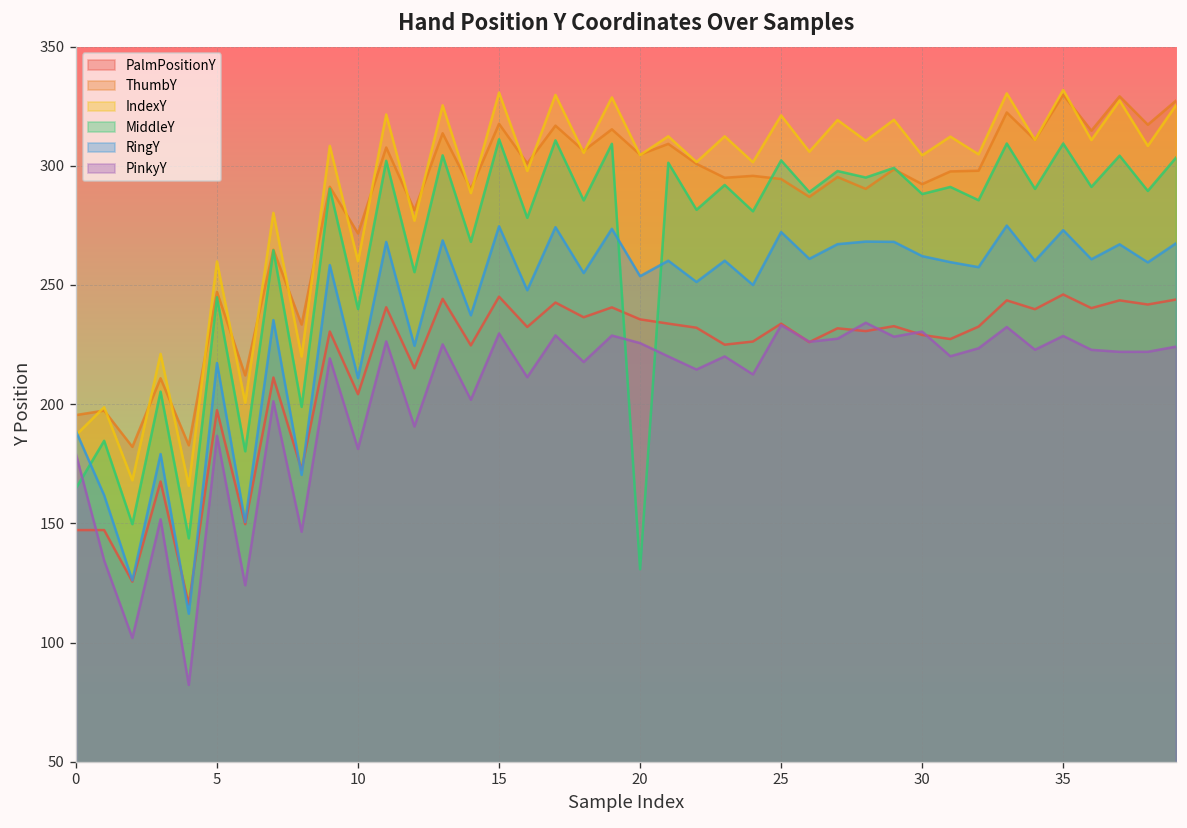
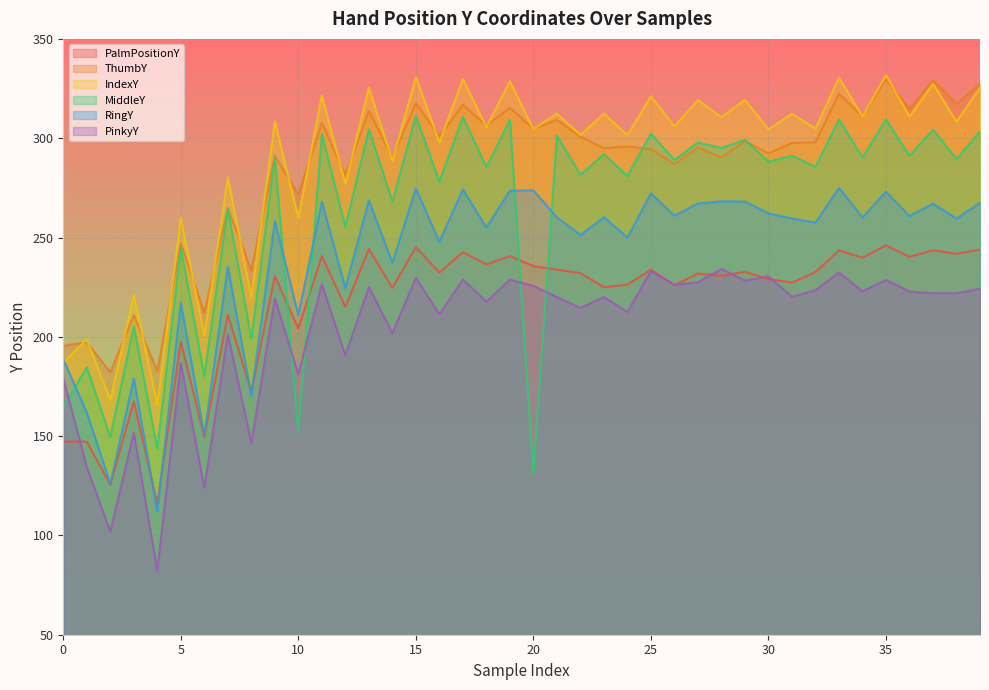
  {
    "MiddleY": {
      "0": 165,
      "5": 245,
-     "10": 240,
+     "10": 152,
      "15": 311,
      "20": 131,
      "25": 302,
      "30": 288,
      "35": 309
    },
    "RingY": {
      "0": 189,
      "5": 217,
      "10": 211,
      "15": 275,
-     "20": 254,
+     "20": 274,
      "25": 272,
      "30": 262,
      "35": 273
    },
    "PinkyY": {
      "0": 179,
      "5": 187,
      "10": 181,
      "15": 230,
      "20": 226,
      "30": 230,
      "35": 229
    }
  }
